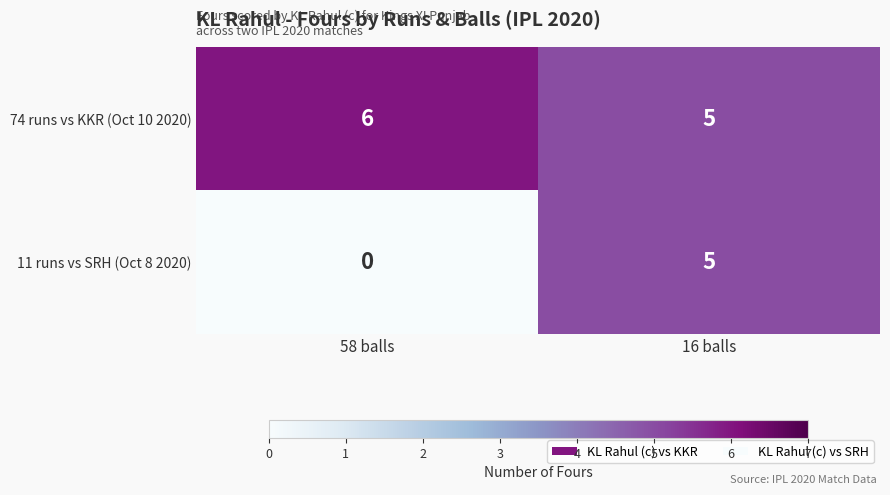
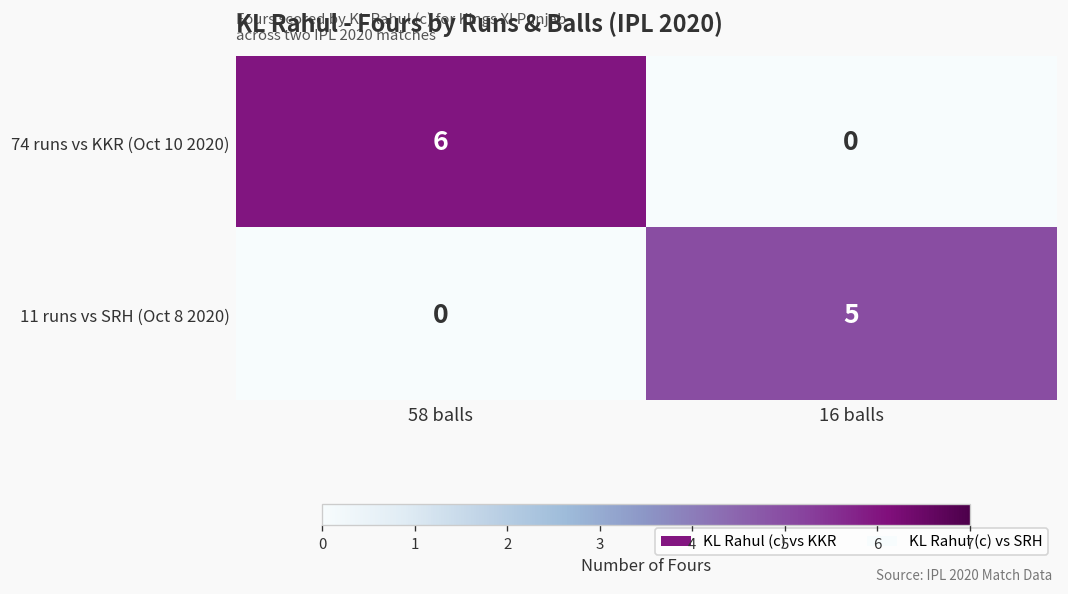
  {
    "74 runs vs KKR (Oct 10 2020)": {
      "58 balls": 6,
-     "16 balls": 5
+     "16 balls": 0
    },
    "11 runs vs SRH (Oct 8 2020)": {
      "58 balls": 0,
      "16 balls": 5
    }
  }
